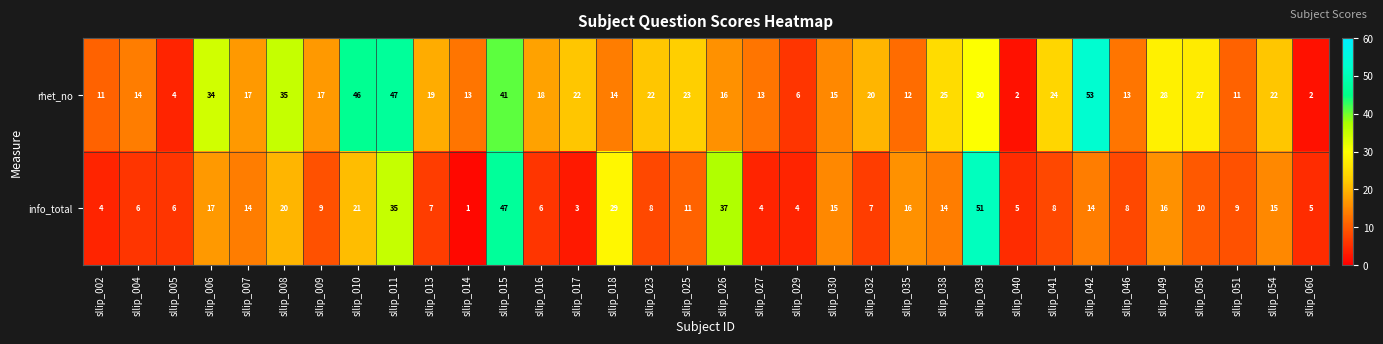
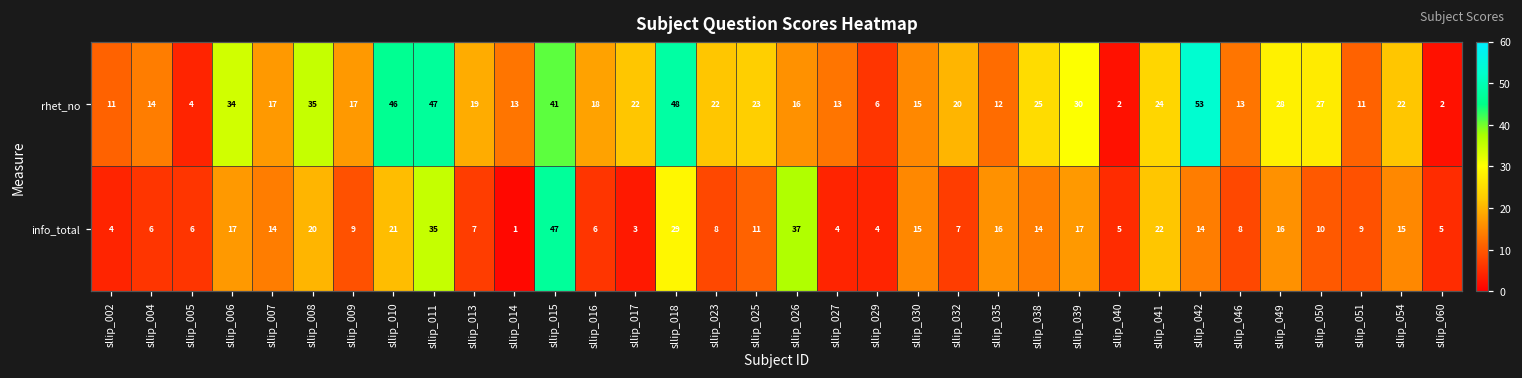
  {
    "rhet_no": {
      "sllip_002": 11,
      "sllip_004": 14,
      "sllip_005": 4,
      "sllip_006": 34,
      "sllip_007": 17,
      "sllip_008": 35,
      "sllip_009": 17,
      "sllip_010": 46,
      "sllip_011": 47,
      "sllip_013": 19,
      "sllip_014": 13,
      "sllip_015": 41,
      "sllip_016": 18,
      "sllip_017": 22,
-     "sllip_018": 14,
+     "sllip_018": 48,
      "sllip_023": 22,
      "sllip_025": 23,
      "sllip_026": 16,
      "sllip_027": 13,
      "sllip_029": 6,
      "sllip_030": 15,
      "sllip_032": 20,
      "sllip_035": 12,
      "sllip_038": 25,
      "sllip_039": 30,
      "sllip_040": 2,
      "sllip_041": 24,
      "sllip_042": 53,
      "sllip_046": 13,
      "sllip_049": 28,
      "sllip_050": 27,
      "sllip_051": 11,
      "sllip_054": 22,
      "sllip_060": 2
    },
    "info_total": {
      "sllip_002": 4,
      "sllip_004": 6,
      "sllip_005": 6,
      "sllip_006": 17,
      "sllip_007": 14,
      "sllip_008": 20,
      "sllip_009": 9,
      "sllip_010": 21,
      "sllip_011": 35,
      "sllip_013": 7,
      "sllip_014": 1,
      "sllip_015": 47,
      "sllip_016": 6,
      "sllip_017": 3,
      "sllip_018": 29,
      "sllip_023": 8,
      "sllip_025": 11,
      "sllip_026": 37,
      "sllip_027": 4,
      "sllip_029": 4,
      "sllip_030": 15,
      "sllip_032": 7,
      "sllip_035": 16,
      "sllip_038": 14,
-     "sllip_039": 51,
+     "sllip_039": 17,
      "sllip_040": 5,
-     "sllip_041": 8,
+     "sllip_041": 22,
      "sllip_042": 14,
      "sllip_046": 8,
      "sllip_049": 16,
      "sllip_050": 10,
      "sllip_051": 9,
      "sllip_054": 15,
      "sllip_060": 5
    }
  }
